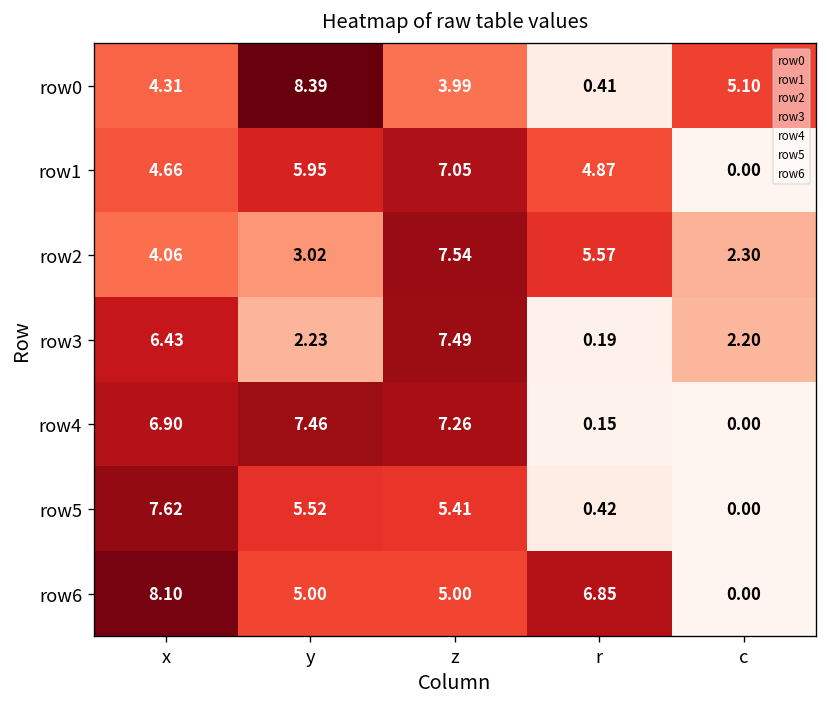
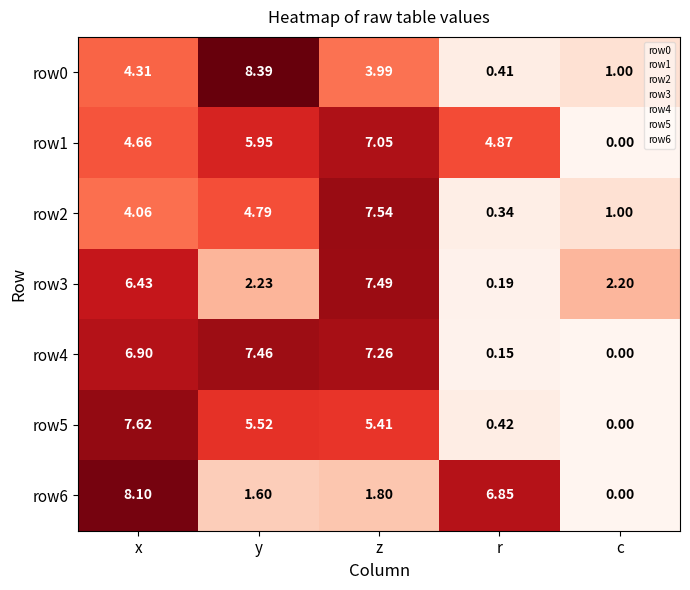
  {
    "row0": {
      "x": 4.31,
      "y": 8.39,
      "z": 3.99,
      "r": 0.41,
-     "c": 5.10
+     "c": 1.00
    },
    "row1": {
      "x": 4.66,
      "y": 5.95,
      "z": 7.05,
      "r": 4.87,
      "c": 0.00
    },
    "row2": {
      "x": 4.06,
-     "y": 3.02,
+     "y": 4.79,
      "z": 7.54,
-     "r": 5.57,
-     "c": 2.30
+     "r": 0.34,
+     "c": 1.00
    },
    "row3": {
      "x": 6.43,
      "y": 2.23,
      "z": 7.49,
      "r": 0.19,
      "c": 2.20
    },
    "row4": {
      "x": 6.90,
      "y": 7.46,
      "z": 7.26,
      "r": 0.15,
      "c": 0.00
    },
    "row5": {
      "x": 7.62,
      "y": 5.52,
      "z": 5.41,
      "r": 0.42,
      "c": 0.00
    },
    "row6": {
      "x": 8.10,
-     "y": 5.00,
-     "z": 5.00,
+     "y": 1.60,
+     "z": 1.80,
      "r": 6.85,
      "c": 0.00
    }
  }
